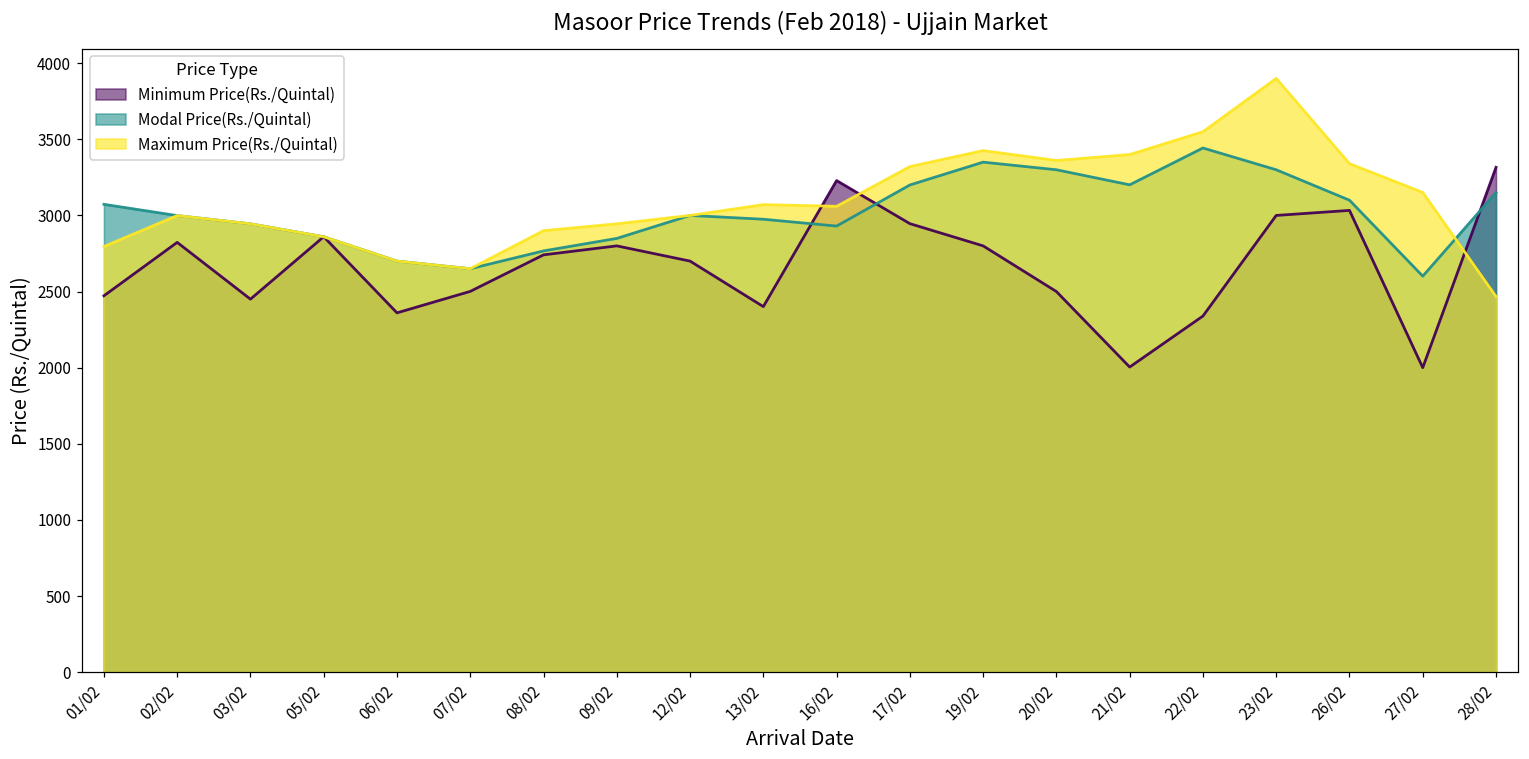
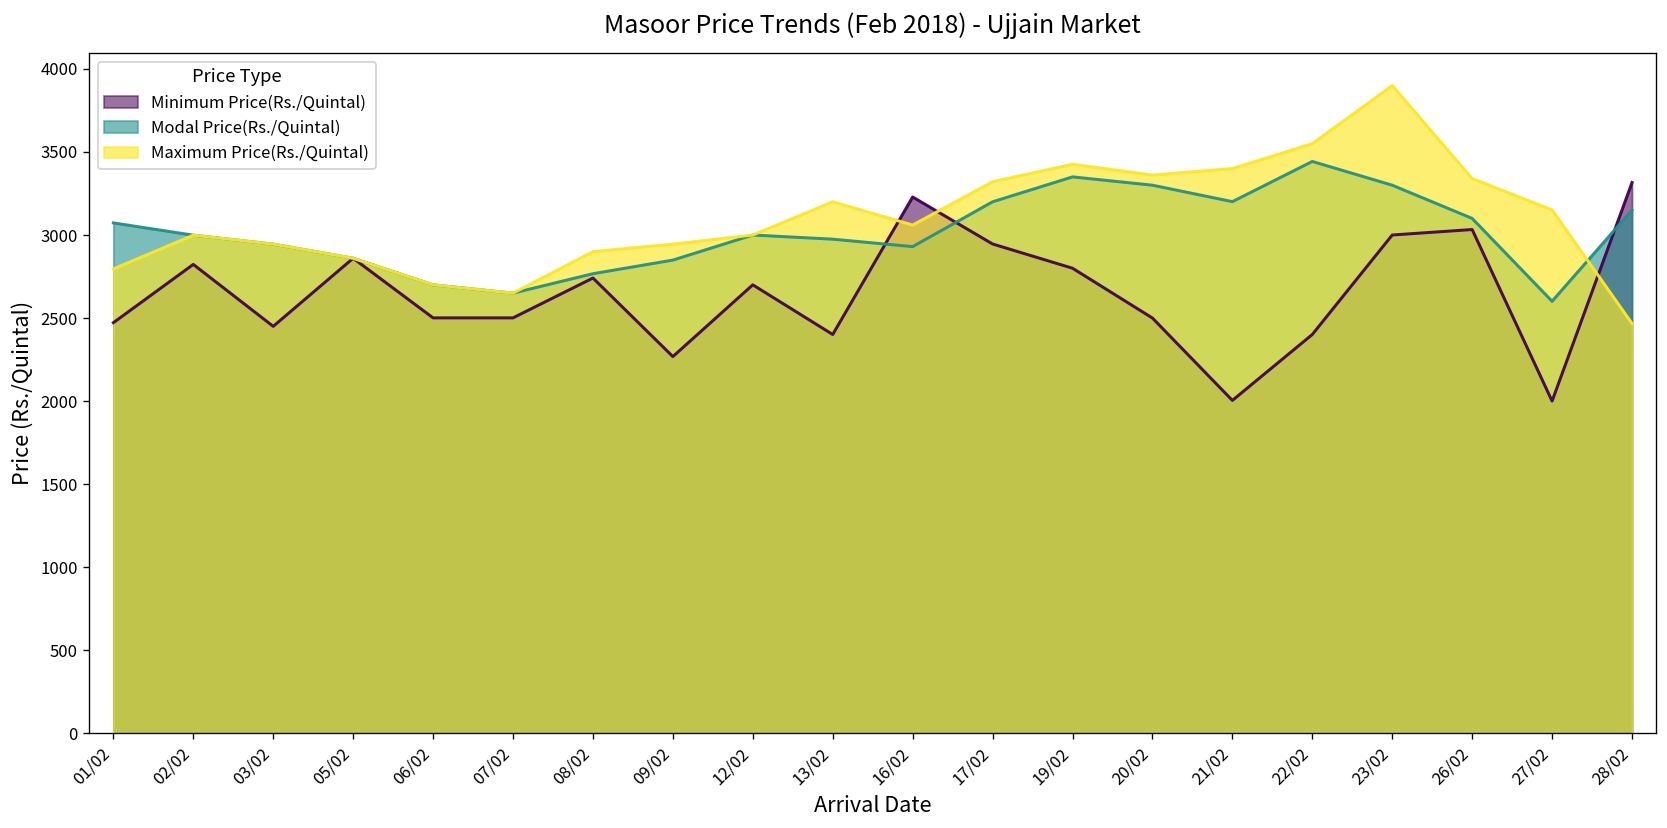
  {
    "Minimum Price(Rs./Quintal)": {
      "01/02": 2470,
      "02/02": 2820,
      "03/02": 2450,
-     "06/02": 2360,
+     "06/02": 2500,
      "07/02": 2500,
      "08/02": 2740,
-     "09/02": 2800,
+     "09/02": 2270,
      "12/02": 2700,
      "13/02": 2400,
      "16/02": 3230,
      "17/02": 2950,
      "19/02": 2800,
      "20/02": 2500,
      "21/02": 2000,
-     "22/02": 2340,
+     "22/02": 2400,
      "23/02": 3000,
      "26/02": 3030,
      "27/02": 2000,
      "28/02": 3320
    },
    "Modal Price(Rs./Quintal)": {
      "01/02": 3070,
      "08/02": 2770,
      "09/02": 2850,
      "13/02": 2980,
      "16/02": 2930,
      "17/02": 3200,
      "19/02": 3350,
      "20/02": 3300,
      "21/02": 3200,
      "22/02": 3440,
      "23/02": 3300,
      "26/02": 3100,
      "27/02": 2600,
      "28/02": 3150
    },
    "Maximum Price(Rs./Quintal)": {
      "01/02": 2800,
      "08/02": 2900,
      "09/02": 2950,
-     "13/02": 3070,
+     "13/02": 3200,
      "16/02": 3060,
      "17/02": 3320,
      "19/02": 3430,
      "20/02": 3360,
      "21/02": 3400,
      "22/02": 3550,
      "23/02": 3900,
      "26/02": 3340,
      "27/02": 3150,
      "28/02": 2470
    }
  }
